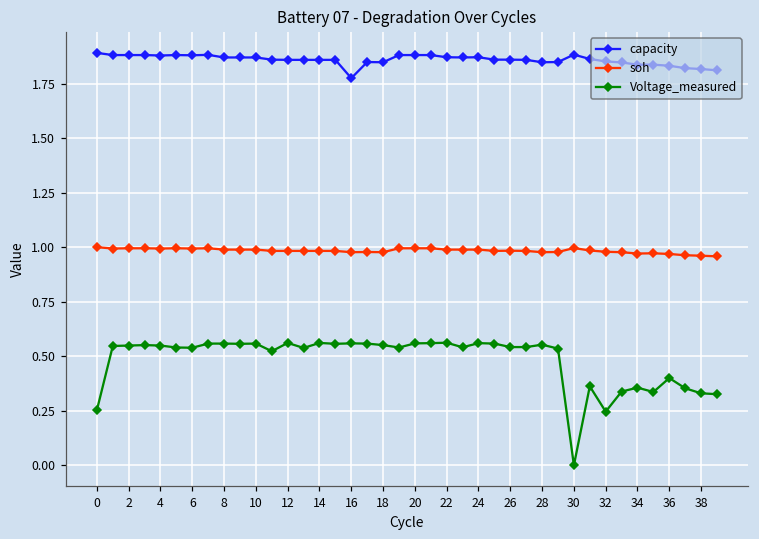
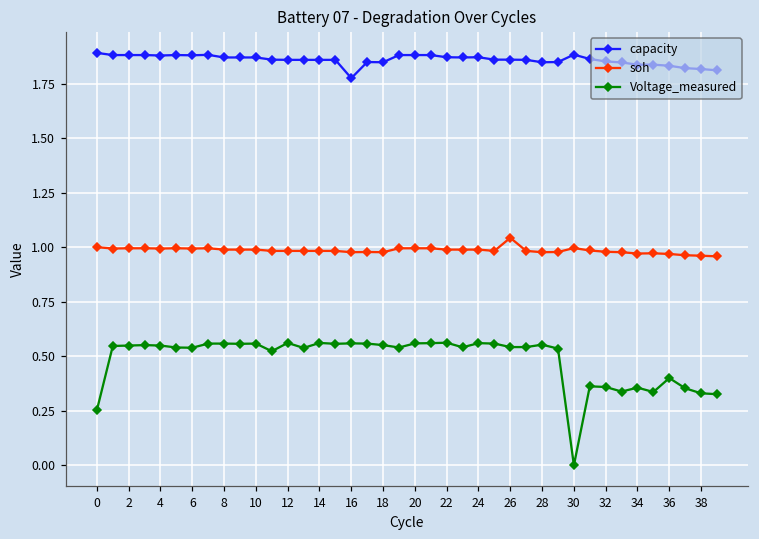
  {
    "capacity": {
      "0": 1.89,
      "2": 1.88,
      "4": 1.88,
      "6": 1.88,
      "8": 1.87,
      "10": 1.87,
      "12": 1.86,
      "14": 1.86,
      "16": 1.78,
      "18": 1.85,
      "20": 1.88,
      "22": 1.87,
      "24": 1.87,
      "26": 1.86,
      "28": 1.85,
      "30": 1.88
    },
    "soh": {
      "0": 1.00,
      "2": 1.00,
      "4": 0.99,
      "6": 0.99,
      "8": 0.99,
      "10": 0.99,
      "12": 0.98,
      "14": 0.98,
      "16": 0.98,
      "18": 0.98,
      "20": 1.00,
      "22": 0.99,
      "24": 0.99,
-     "26": 0.98,
+     "26": 1.04,
      "28": 0.98,
      "30": 1.00,
      "32": 0.98,
      "34": 0.97,
      "36": 0.97,
      "38": 0.96
    },
    "Voltage_measured": {
      "0": 0.25,
      "2": 0.55,
      "4": 0.55,
      "6": 0.54,
      "8": 0.56,
      "10": 0.56,
      "12": 0.56,
      "14": 0.56,
      "16": 0.56,
      "18": 0.55,
      "20": 0.56,
      "22": 0.56,
      "24": 0.56,
      "26": 0.54,
      "28": 0.55,
      "30": 0.00,
-     "32": 0.25,
+     "32": 0.36,
      "34": 0.36,
      "36": 0.40,
      "38": 0.33
    }
  }
